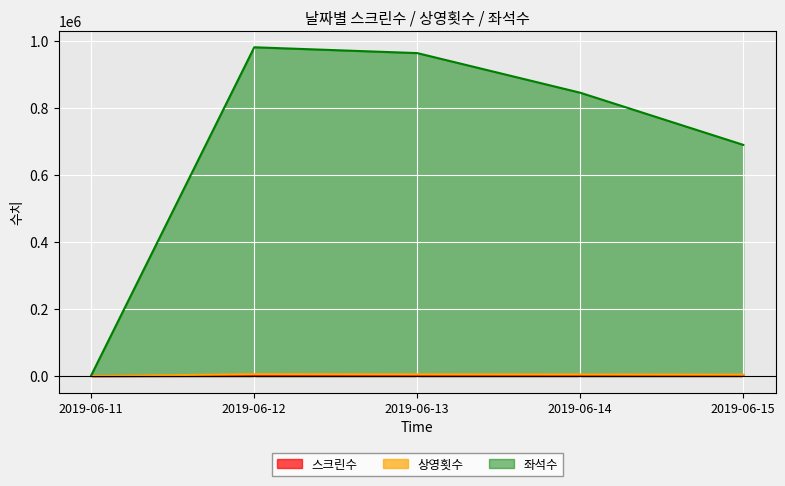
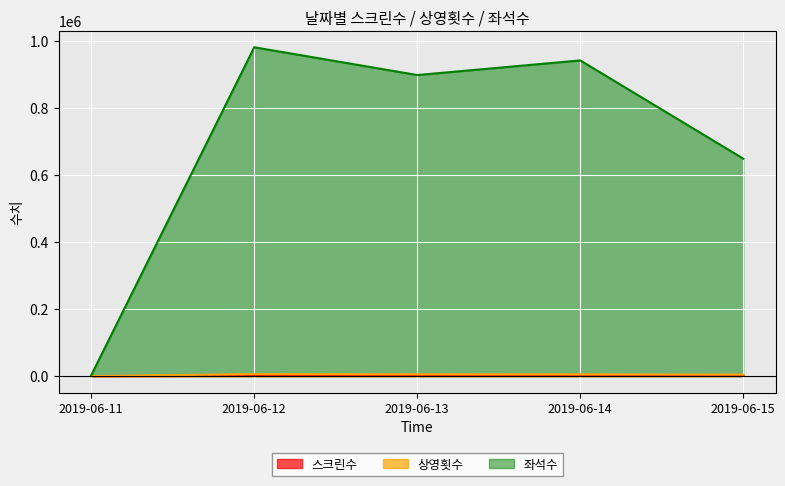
  {
    "좌석수": {
      "2019-06-12": 980000,
-     "2019-06-13": 960000,
-     "2019-06-14": 840000,
-     "2019-06-15": 690000
+     "2019-06-13": 900000,
+     "2019-06-14": 940000,
+     "2019-06-15": 650000
    }
  }
